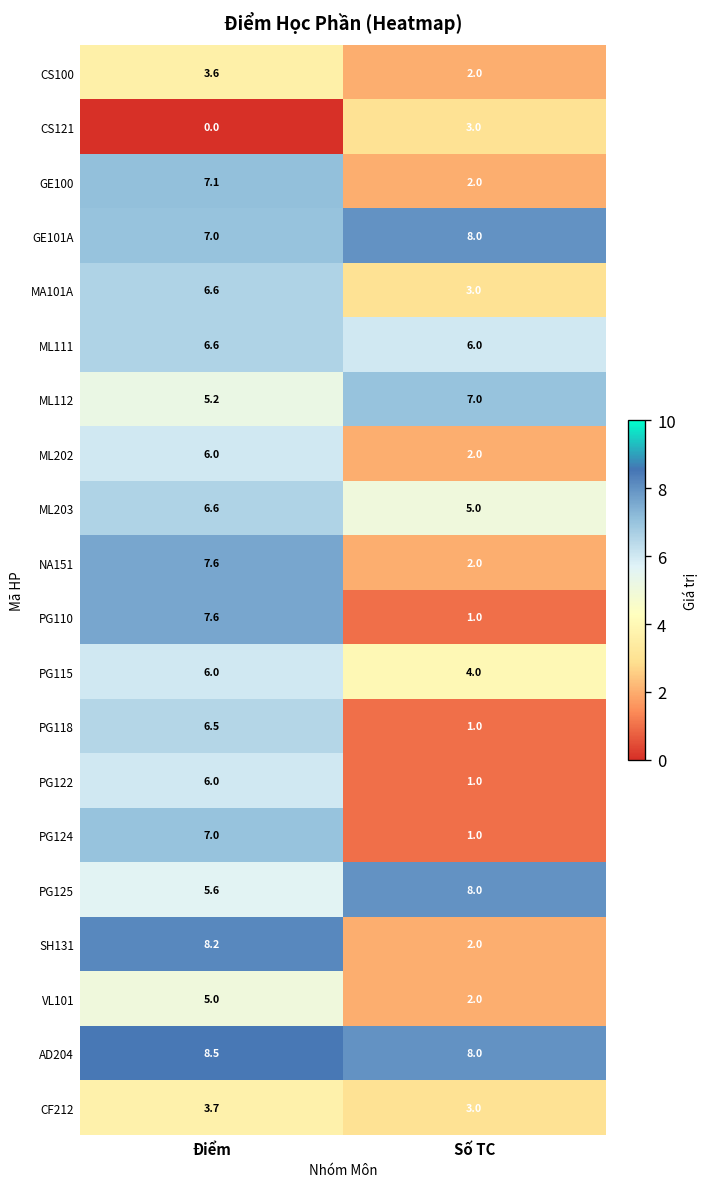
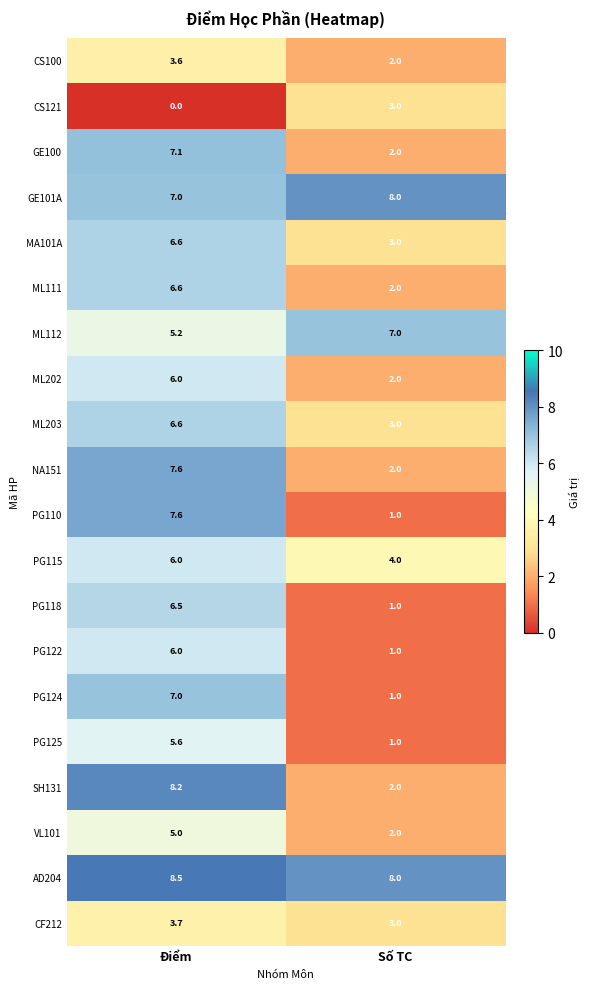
  {
    "CS100": {
      "Điểm": 3.6,
      "Số TC": 2.0
    },
    "CS121": {
      "Điểm": 0.0,
      "Số TC": 3.0
    },
    "GE100": {
      "Điểm": 7.1,
      "Số TC": 2.0
    },
    "GE101A": {
      "Điểm": 7.0,
      "Số TC": 8.0
    },
    "MA101A": {
      "Điểm": 6.6,
      "Số TC": 3.0
    },
    "ML111": {
      "Điểm": 6.6,
-     "Số TC": 6.0
+     "Số TC": 2.0
    },
    "ML112": {
      "Điểm": 5.2,
      "Số TC": 7.0
    },
    "ML202": {
      "Điểm": 6.0,
      "Số TC": 2.0
    },
    "ML203": {
      "Điểm": 6.6,
-     "Số TC": 5.0
+     "Số TC": 3.0
    },
    "NA151": {
      "Điểm": 7.6,
      "Số TC": 2.0
    },
    "PG110": {
      "Điểm": 7.6,
      "Số TC": 1.0
    },
    "PG115": {
      "Điểm": 6.0,
      "Số TC": 4.0
    },
    "PG118": {
      "Điểm": 6.5,
      "Số TC": 1.0
    },
    "PG122": {
      "Điểm": 6.0,
      "Số TC": 1.0
    },
    "PG124": {
      "Điểm": 7.0,
      "Số TC": 1.0
    },
    "PG125": {
      "Điểm": 5.6,
-     "Số TC": 8.0
+     "Số TC": 1.0
    },
    "SH131": {
      "Điểm": 8.2,
      "Số TC": 2.0
    },
    "VL101": {
      "Điểm": 5.0,
      "Số TC": 2.0
    },
    "AD204": {
      "Điểm": 8.5,
      "Số TC": 8.0
    },
    "CF212": {
      "Điểm": 3.7,
      "Số TC": 3.0
    }
  }
